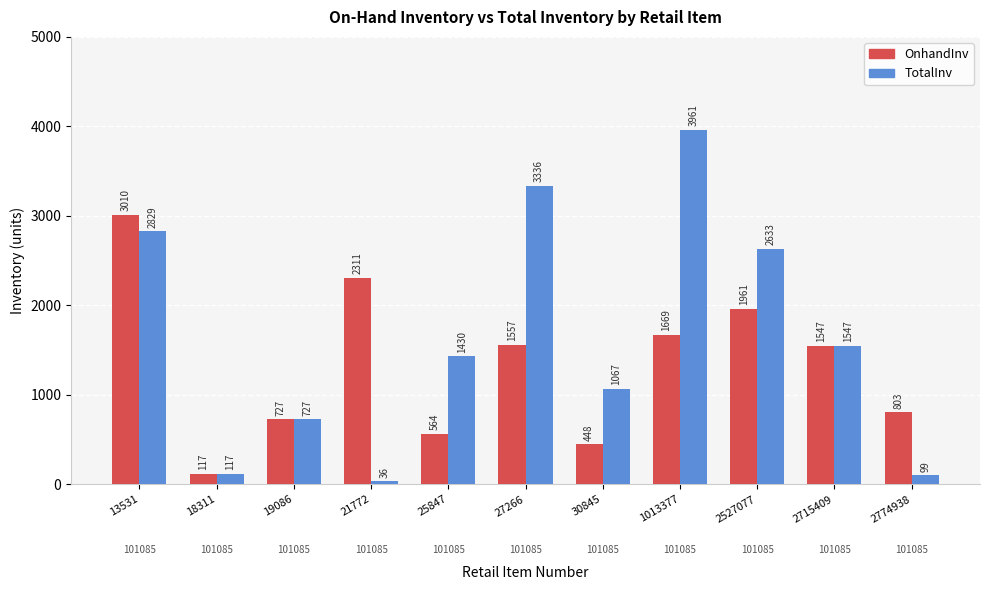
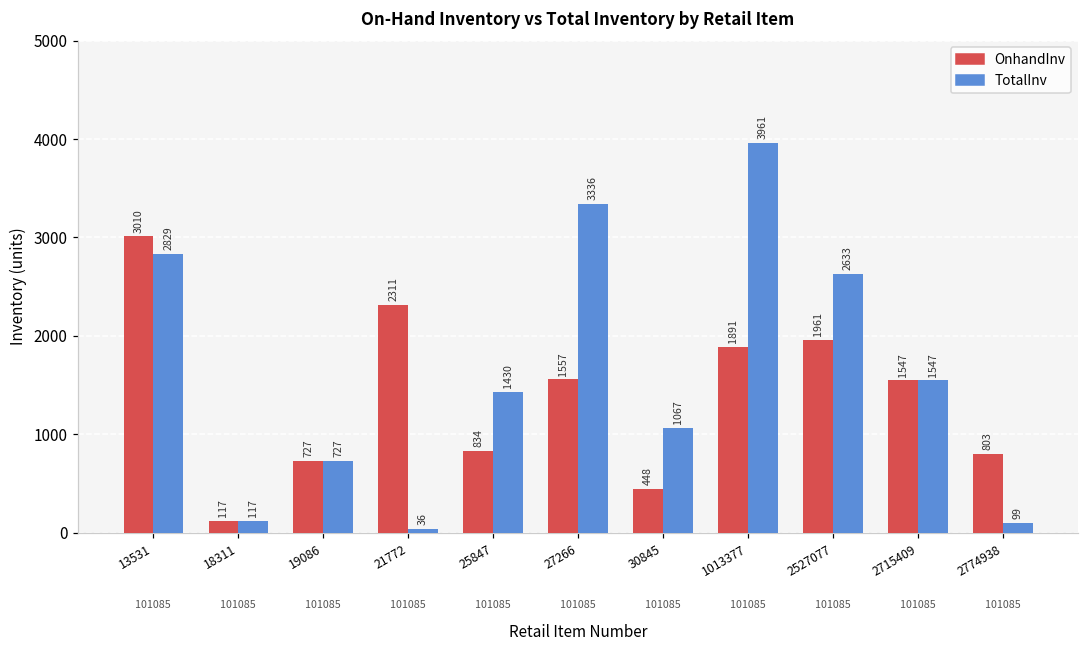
  {
    "OnhandInv": {
      "13531": 3010,
      "18311": 117,
      "19086": 727,
      "21772": 2311,
-     "25847": 564,
+     "25847": 834,
      "27266": 1557,
      "30845": 448,
-     "1013377": 1669,
+     "1013377": 1891,
      "2527077": 1961,
      "2715409": 1547,
      "2774938": 803
    },
    "TotalInv": {
      "13531": 2829,
      "18311": 117,
      "19086": 727,
      "21772": 36,
      "25847": 1430,
      "27266": 3336,
      "30845": 1067,
      "1013377": 3961,
      "2527077": 2633,
      "2715409": 1547,
      "2774938": 99
    }
  }
